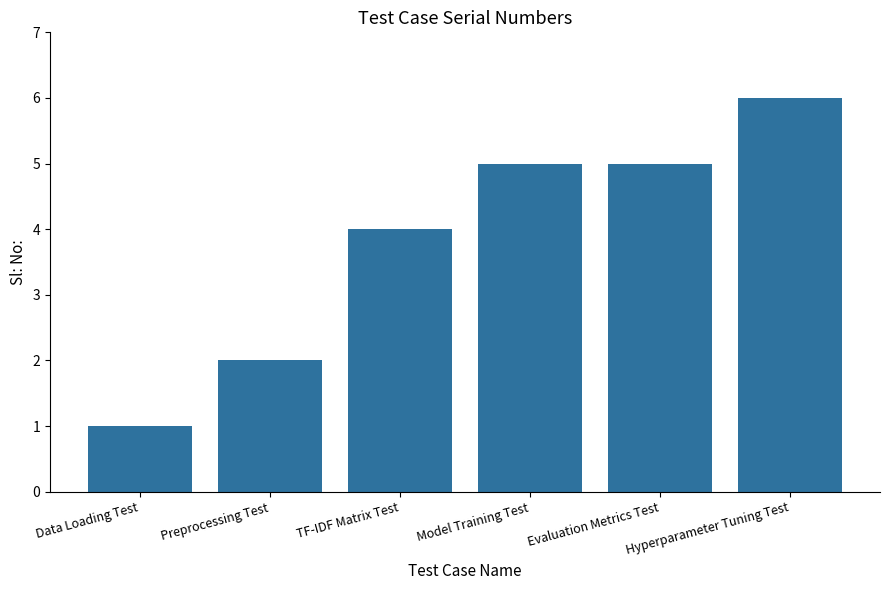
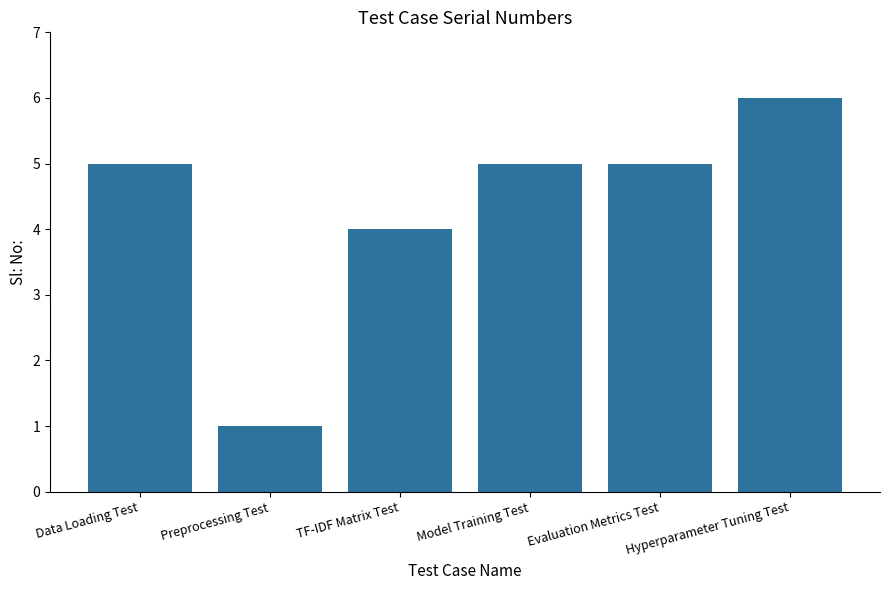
  {
-   "Data Loading Test": 1,
-   "Preprocessing Test": 2,
+   "Data Loading Test": 5,
+   "Preprocessing Test": 1,
    "TF-IDF Matrix Test": 4,
    "Model Training Test": 5,
    "Evaluation Metrics Test": 5,
    "Hyperparameter Tuning Test": 6
  }
